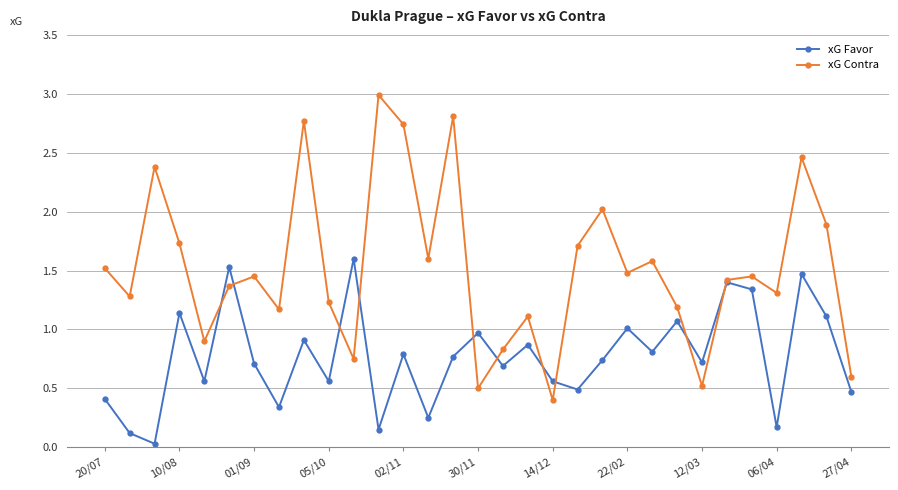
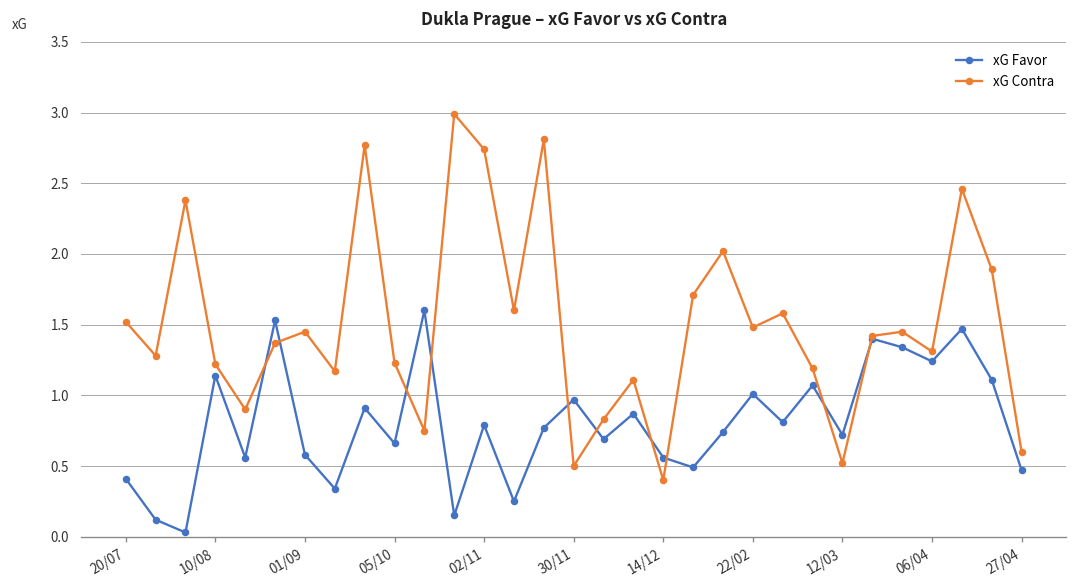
  {
    "xG Favor": {
      "20/07": 0.41,
      "10/08": 1.14,
-     "01/09": 0.71,
-     "05/10": 0.56,
+     "01/09": 0.58,
+     "05/10": 0.66,
      "02/11": 0.79,
      "30/11": 0.97,
      "14/12": 0.56,
      "22/02": 1.01,
      "12/03": 0.72,
-     "06/04": 0.17,
+     "06/04": 1.24,
      "27/04": 0.47
    },
    "xG Contra": {
      "20/07": 1.52,
-     "10/08": 1.73,
+     "10/08": 1.22,
      "01/09": 1.45,
      "05/10": 1.23,
      "02/11": 2.74,
      "30/11": 0.50,
      "14/12": 0.40,
      "22/02": 1.48,
      "12/03": 0.52,
      "06/04": 1.31,
      "27/04": 0.60
    }
  }
